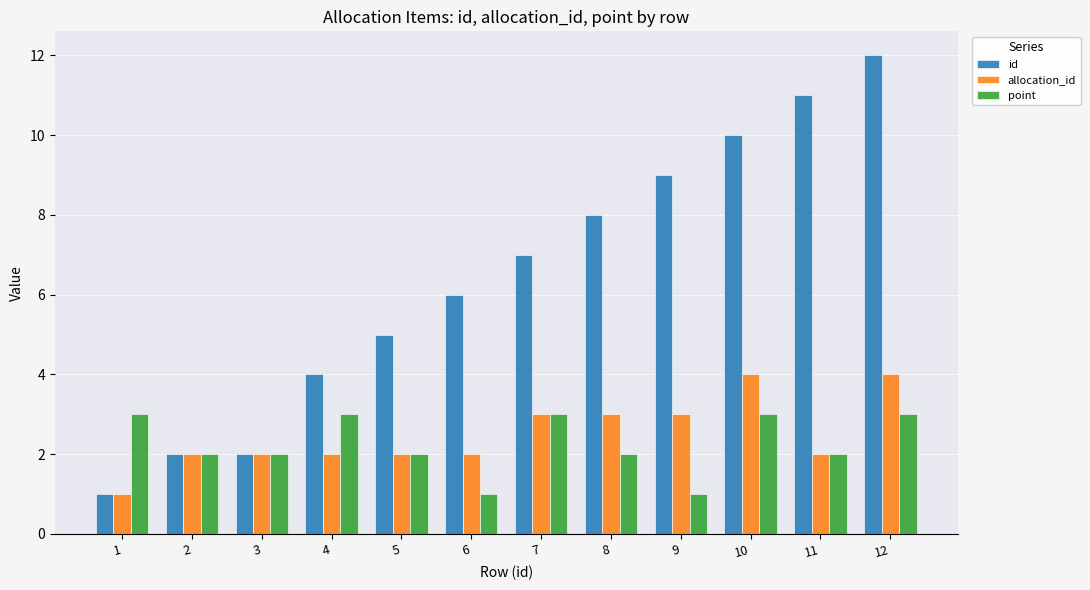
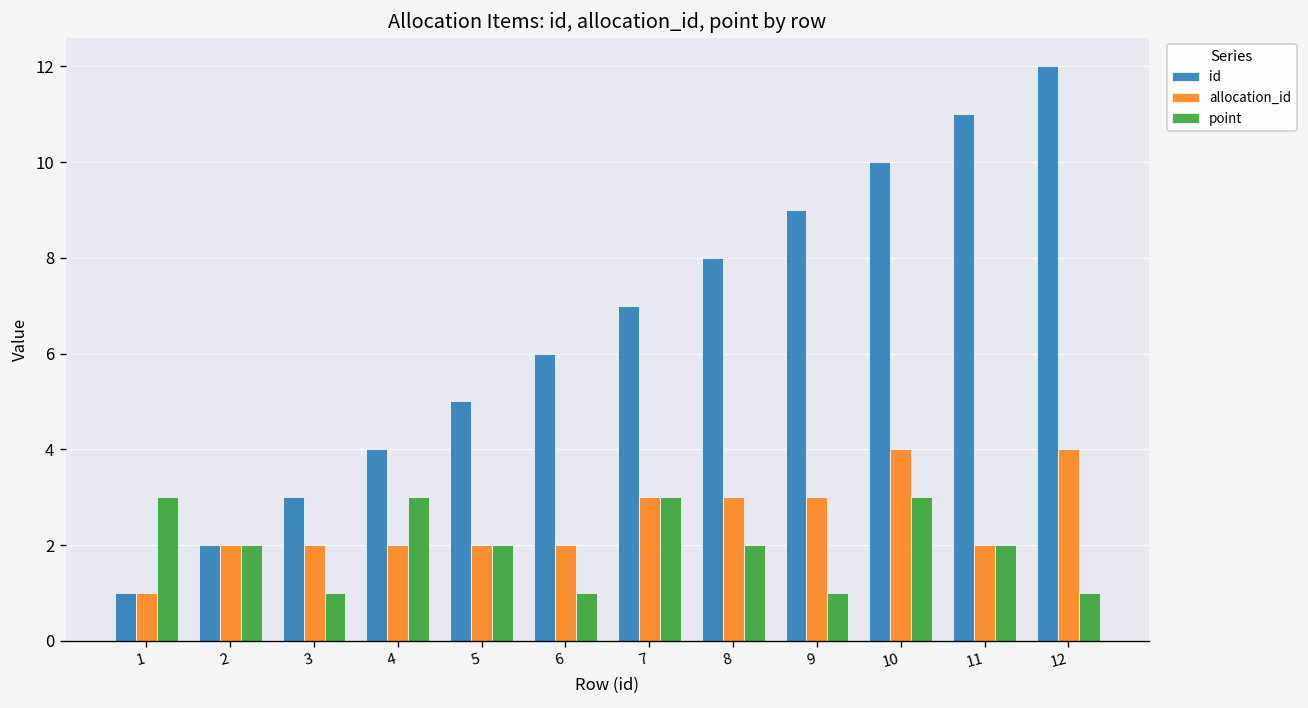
  {
    "id": {
      "1": 1,
      "2": 2,
-     "3": 2,
+     "3": 3,
      "4": 4,
      "5": 5,
      "6": 6,
      "7": 7,
      "8": 8,
      "9": 9,
      "10": 10,
      "11": 11,
      "12": 12
    },
    "allocation_id": {
      "1": 1,
      "2": 2,
      "3": 2,
      "4": 2,
      "5": 2,
      "6": 2,
      "7": 3,
      "8": 3,
      "9": 3,
      "10": 4,
      "11": 2,
      "12": 4
    },
    "point": {
      "1": 3,
      "2": 2,
-     "3": 2,
+     "3": 1,
      "4": 3,
      "5": 2,
      "6": 1,
      "7": 3,
      "8": 2,
      "9": 1,
      "10": 3,
      "11": 2,
-     "12": 3
+     "12": 1
    }
  }
